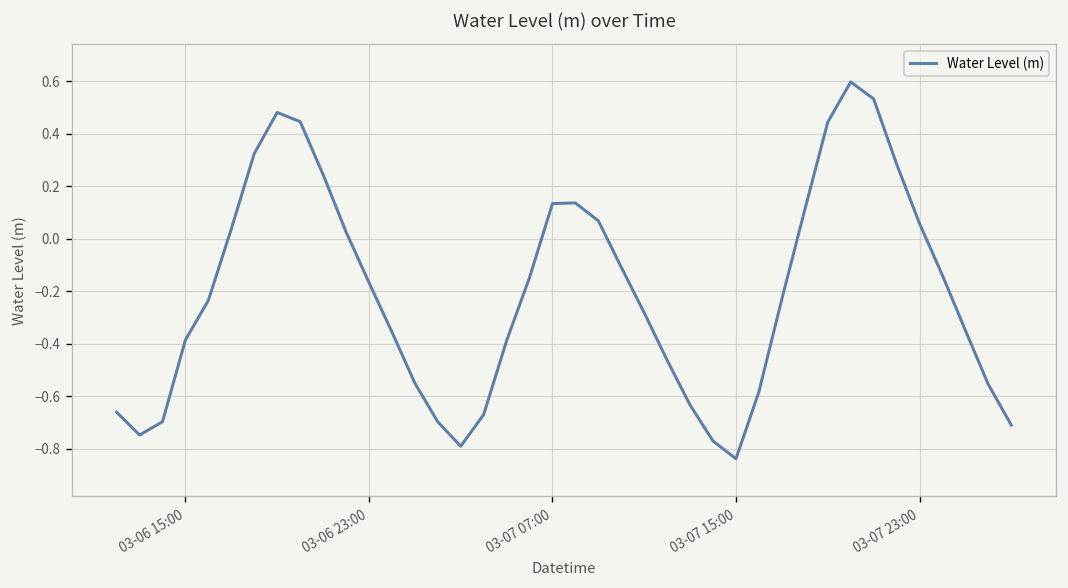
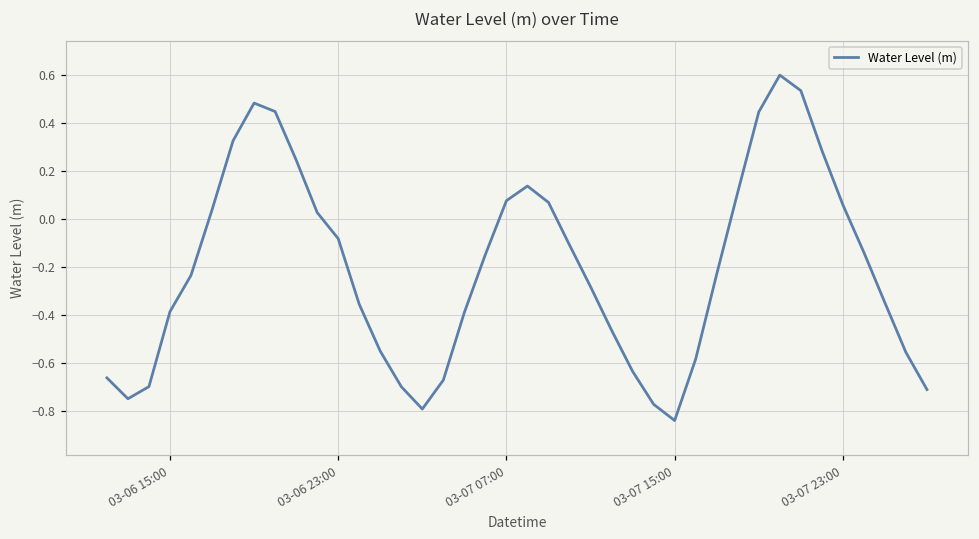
  {
    "03-06 15:00": -0.39,
-   "03-06 23:00": -0.17,
-   "03-07 07:00": 0.13,
+   "03-06 23:00": -0.08,
+   "03-07 07:00": 0.08,
    "03-07 15:00": -0.84,
    "03-07 23:00": 0.06
  }
